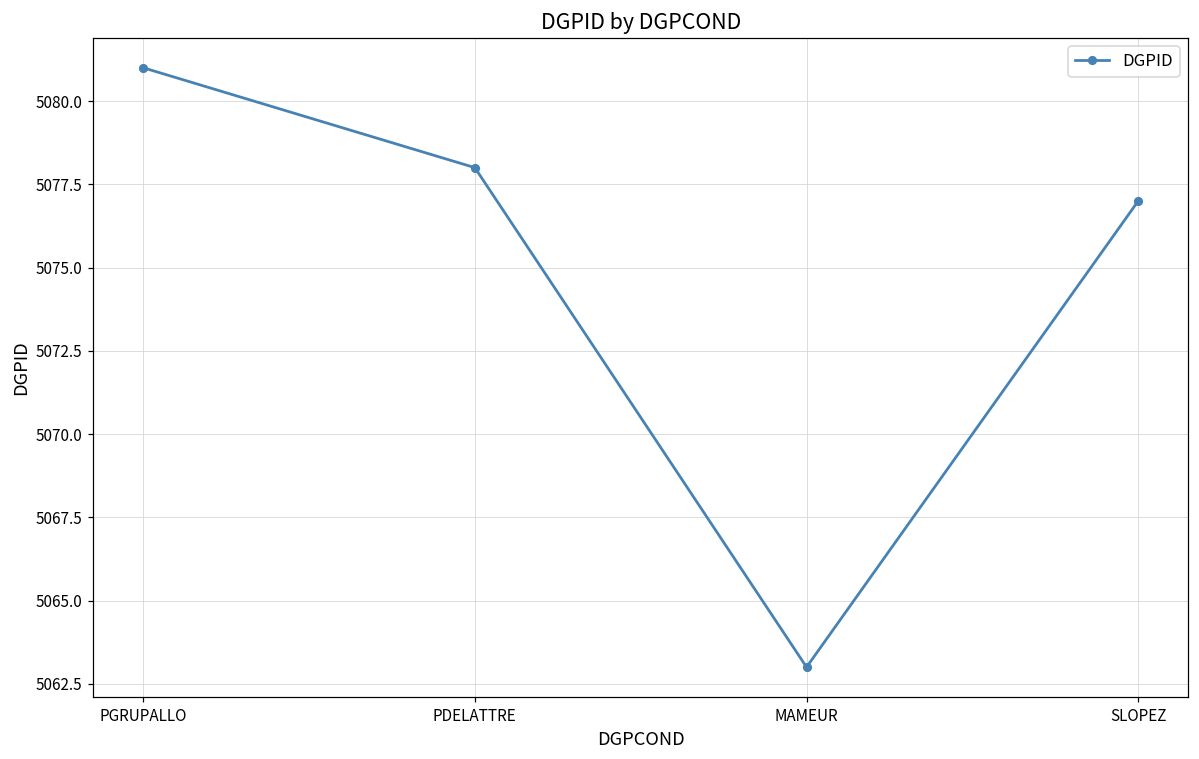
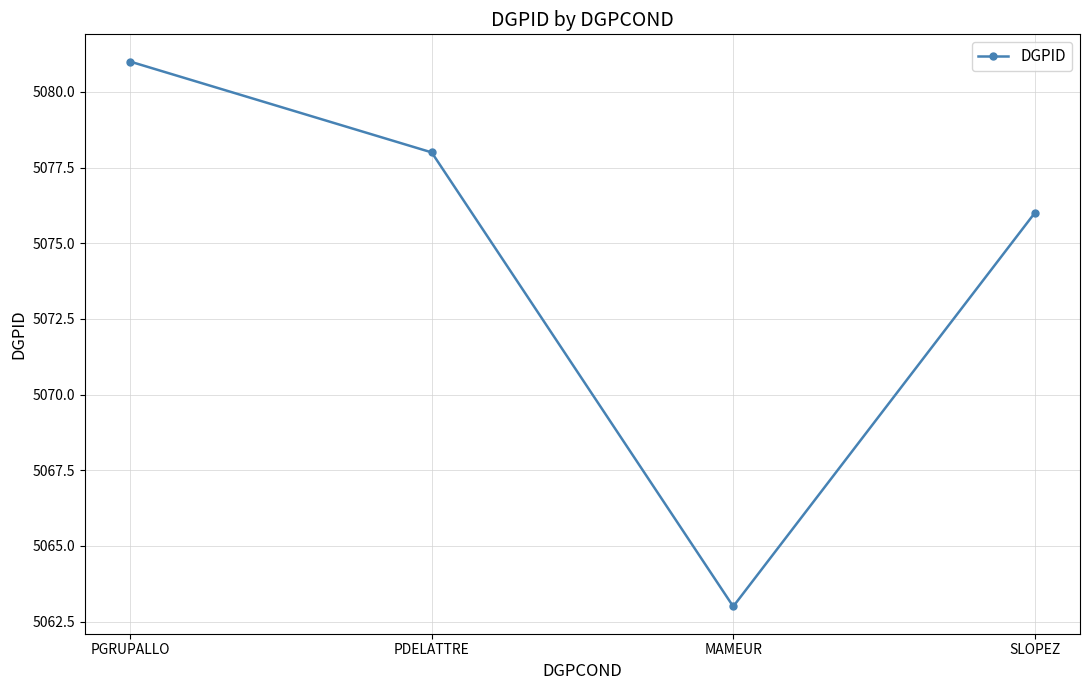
  {
    "PGRUPALLO": 5081,
    "PDELATTRE": 5078,
    "MAMEUR": 5063,
-   "SLOPEZ": 5077
+   "SLOPEZ": 5076
  }
